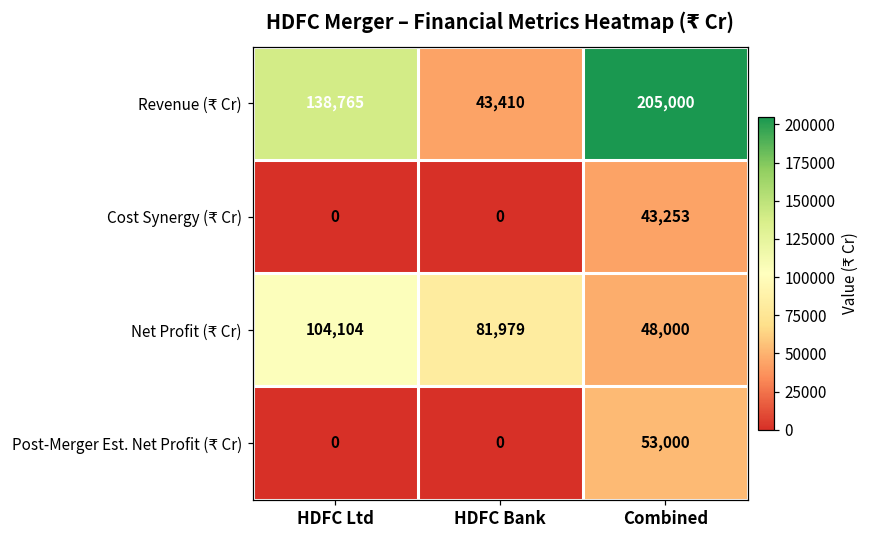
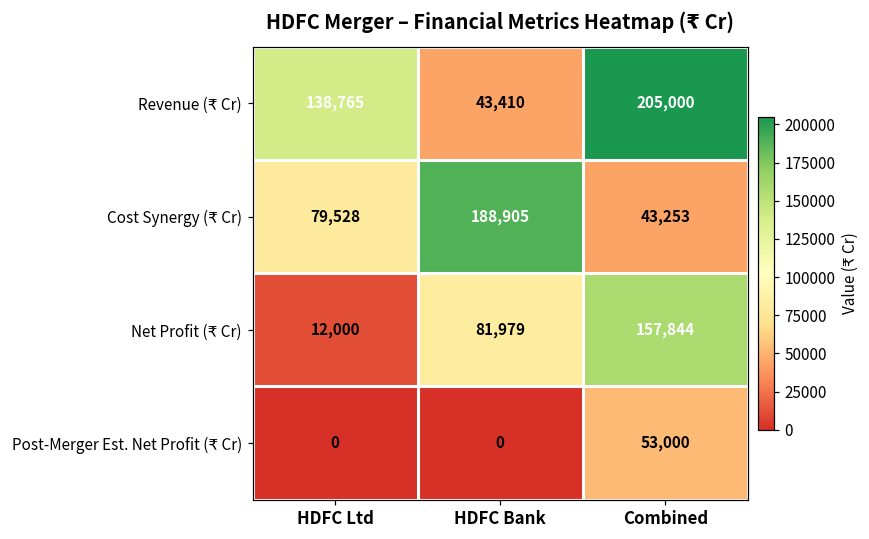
  {
    "Revenue (₹ Cr)": {
      "HDFC Ltd": "138,765",
      "HDFC Bank": "43,410",
      "Combined": "205,000"
    },
    "Cost Synergy (₹ Cr)": {
-     "HDFC Ltd": "0",
-     "HDFC Bank": "0",
+     "HDFC Ltd": "79,528",
+     "HDFC Bank": "188,905",
      "Combined": "43,253"
    },
    "Net Profit (₹ Cr)": {
-     "HDFC Ltd": "104,104",
+     "HDFC Ltd": "12,000",
      "HDFC Bank": "81,979",
-     "Combined": "48,000"
+     "Combined": "157,844"
    },
    "Post-Merger Est. Net Profit (₹ Cr)": {
      "HDFC Ltd": "0",
      "HDFC Bank": "0",
      "Combined": "53,000"
    }
  }
